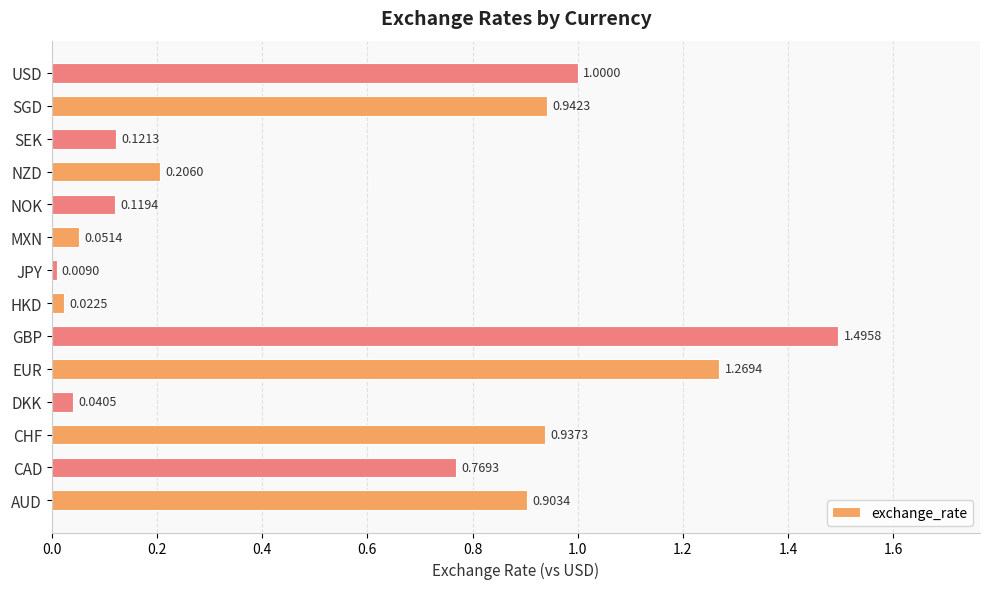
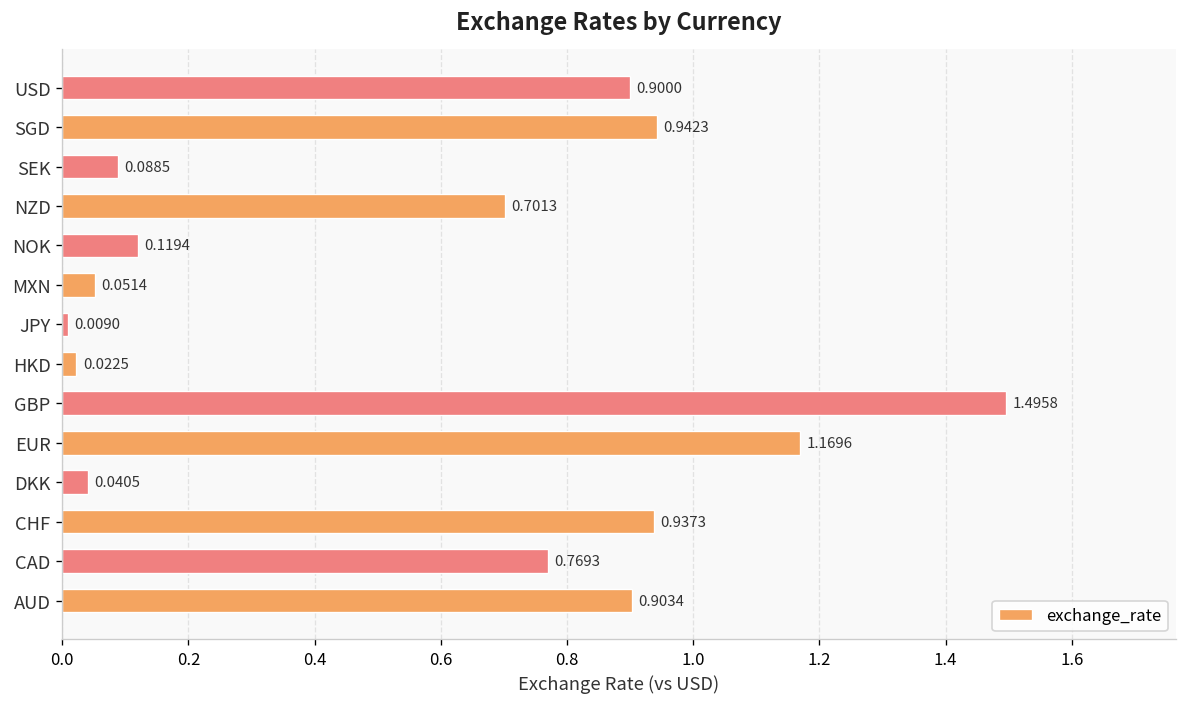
  {
-   "USD": 1.0000,
+   "USD": 0.9000,
    "SGD": 0.9423,
-   "SEK": 0.1213,
-   "NZD": 0.2060,
+   "SEK": 0.0885,
+   "NZD": 0.7013,
    "NOK": 0.1194,
    "MXN": 0.0514,
    "JPY": 0.0090,
    "HKD": 0.0225,
    "GBP": 1.4958,
-   "EUR": 1.2694,
+   "EUR": 1.1696,
    "DKK": 0.0405,
    "CHF": 0.9373,
    "CAD": 0.7693,
    "AUD": 0.9034
  }
